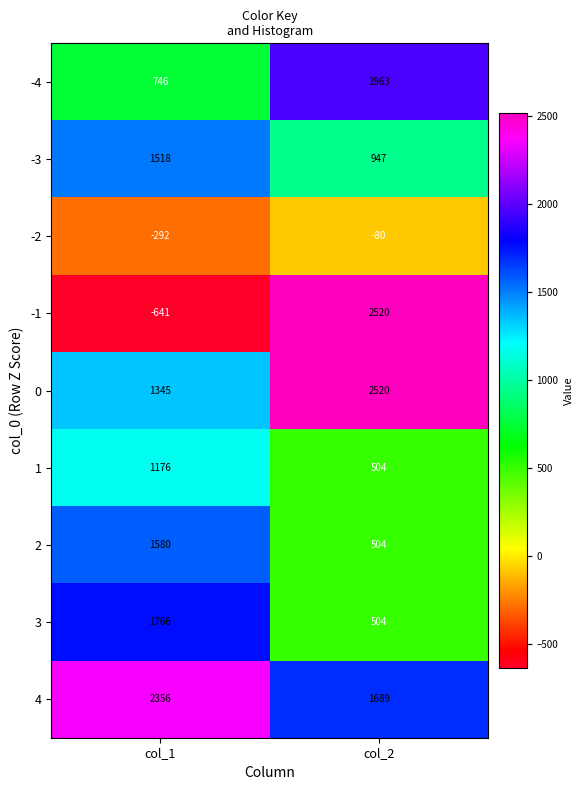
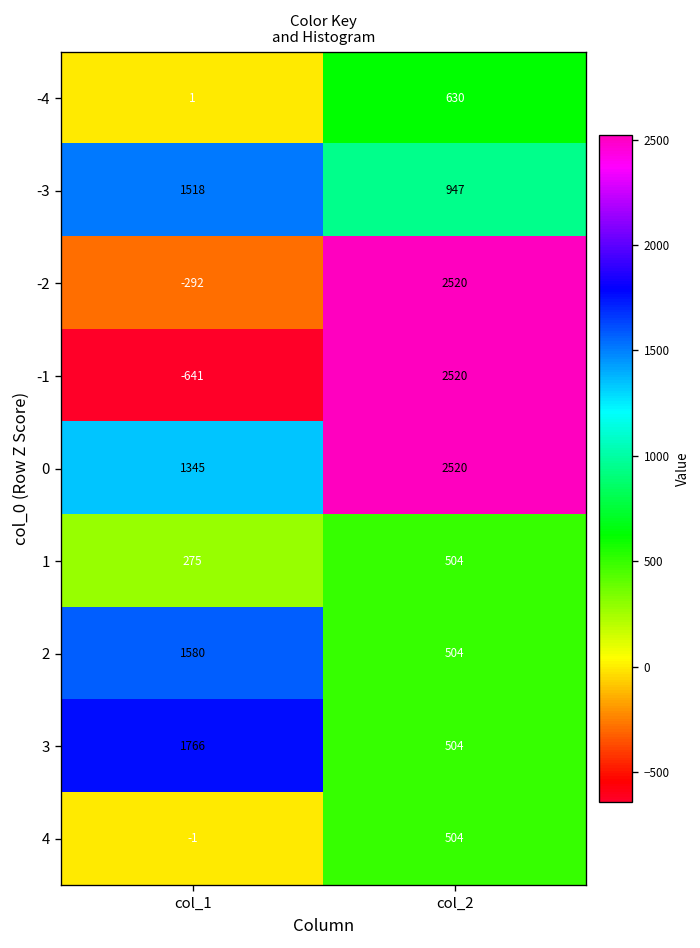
  {
    "-4": {
-     "col_1": 746,
-     "col_2": 1963
+     "col_1": 1,
+     "col_2": 630
    },
    "-3": {
      "col_1": 1518,
      "col_2": 947
    },
    "-2": {
      "col_1": -292,
-     "col_2": -80
+     "col_2": 2520
    },
    "-1": {
      "col_1": -641,
      "col_2": 2520
    },
    "0": {
      "col_1": 1345,
      "col_2": 2520
    },
    "1": {
-     "col_1": 1176,
+     "col_1": 275,
      "col_2": 504
    },
    "2": {
      "col_1": 1580,
      "col_2": 504
    },
    "3": {
      "col_1": 1766,
      "col_2": 504
    },
    "4": {
-     "col_1": 2356,
-     "col_2": 1689
+     "col_1": -1,
+     "col_2": 504
    }
  }
